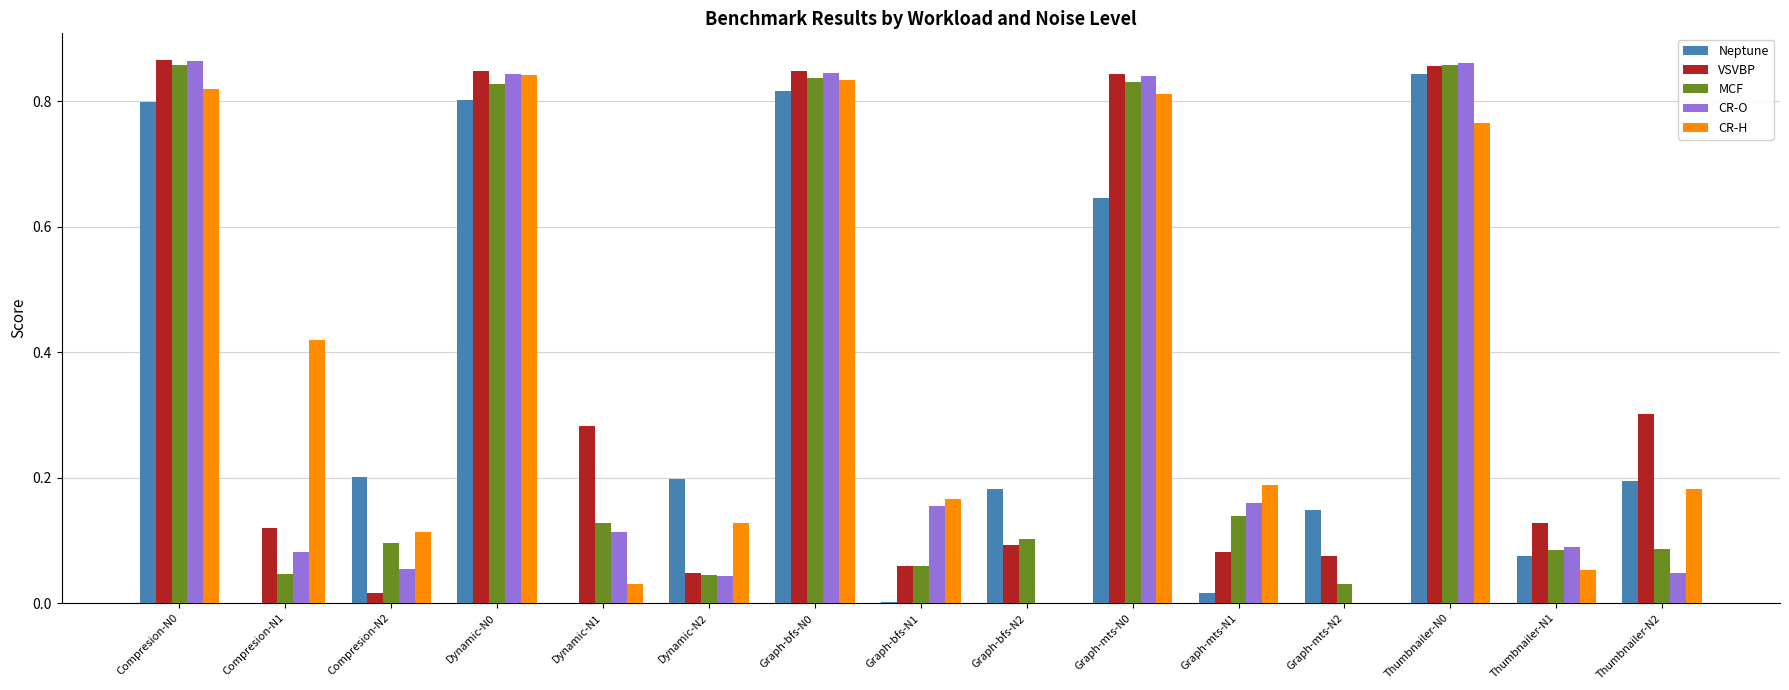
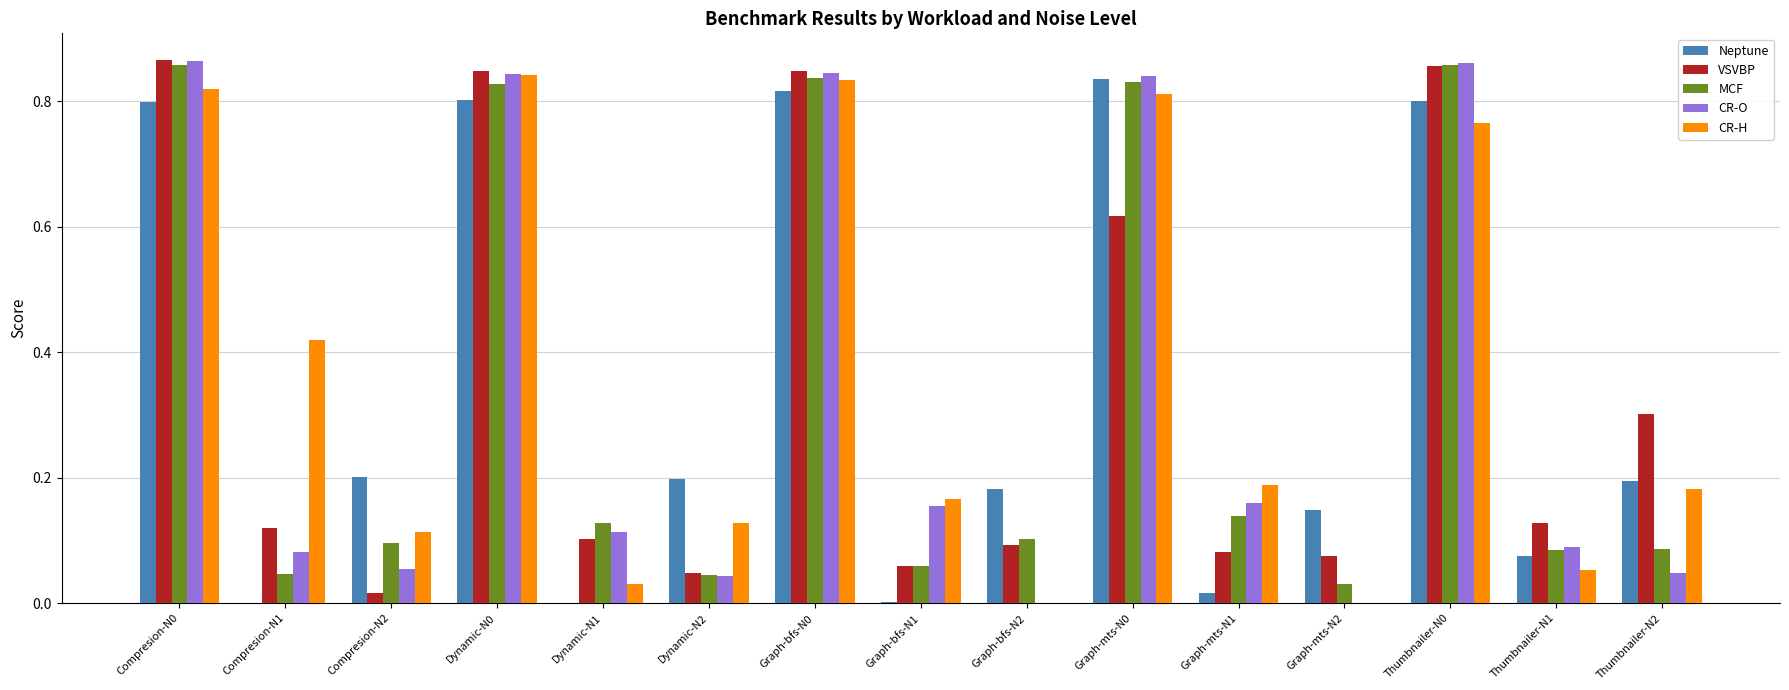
  {
    "Neptune": {
      "Compresion-N0": 0.80,
      "Compresion-N2": 0.20,
      "Dynamic-N0": 0.80,
      "Dynamic-N2": 0.20,
      "Graph-bfs-N0": 0.82,
      "Graph-bfs-N2": 0.18,
-     "Graph-mts-N0": 0.65,
+     "Graph-mts-N0": 0.83,
      "Graph-mts-N1": 0.02,
      "Graph-mts-N2": 0.15,
-     "Thumbnailer-N0": 0.84,
+     "Thumbnailer-N0": 0.80,
      "Thumbnailer-N1": 0.08,
      "Thumbnailer-N2": 0.20
    },
    "VSVBP": {
      "Compresion-N0": 0.87,
      "Compresion-N1": 0.12,
      "Compresion-N2": 0.02,
      "Dynamic-N0": 0.85,
-     "Dynamic-N1": 0.28,
+     "Dynamic-N1": 0.10,
      "Dynamic-N2": 0.05,
      "Graph-bfs-N0": 0.85,
      "Graph-bfs-N1": 0.06,
      "Graph-bfs-N2": 0.09,
-     "Graph-mts-N0": 0.84,
+     "Graph-mts-N0": 0.62,
      "Graph-mts-N1": 0.08,
      "Graph-mts-N2": 0.08,
      "Thumbnailer-N0": 0.86,
      "Thumbnailer-N1": 0.13,
      "Thumbnailer-N2": 0.30
    },
    "MCF": {
      "Compresion-N0": 0.86,
      "Compresion-N1": 0.05,
      "Compresion-N2": 0.10,
      "Dynamic-N0": 0.83,
      "Dynamic-N1": 0.13,
      "Dynamic-N2": 0.04,
      "Graph-bfs-N0": 0.84,
      "Graph-bfs-N1": 0.06,
      "Graph-bfs-N2": 0.10,
      "Graph-mts-N0": 0.83,
      "Graph-mts-N1": 0.14,
      "Graph-mts-N2": 0.03,
      "Thumbnailer-N0": 0.86,
      "Thumbnailer-N1": 0.08,
      "Thumbnailer-N2": 0.09
    },
    "CR-O": {
      "Compresion-N0": 0.86,
      "Compresion-N1": 0.08,
      "Compresion-N2": 0.05,
      "Dynamic-N0": 0.84,
      "Dynamic-N1": 0.11,
      "Dynamic-N2": 0.04,
      "Graph-bfs-N0": 0.84,
      "Graph-bfs-N1": 0.16,
      "Graph-bfs-N2": 0.00,
      "Graph-mts-N0": 0.84,
      "Graph-mts-N1": 0.16,
      "Graph-mts-N2": 0.00,
      "Thumbnailer-N0": 0.86,
      "Thumbnailer-N1": 0.09,
      "Thumbnailer-N2": 0.05
    },
    "CR-H": {
      "Compresion-N0": 0.82,
      "Compresion-N1": 0.42,
      "Compresion-N2": 0.11,
      "Dynamic-N0": 0.84,
      "Dynamic-N1": 0.03,
      "Dynamic-N2": 0.13,
      "Graph-bfs-N0": 0.83,
      "Graph-bfs-N1": 0.17,
      "Graph-bfs-N2": 0.00,
      "Graph-mts-N0": 0.81,
      "Graph-mts-N1": 0.19,
      "Graph-mts-N2": 0.00,
      "Thumbnailer-N0": 0.77,
      "Thumbnailer-N1": 0.05,
      "Thumbnailer-N2": 0.18
    }
  }
